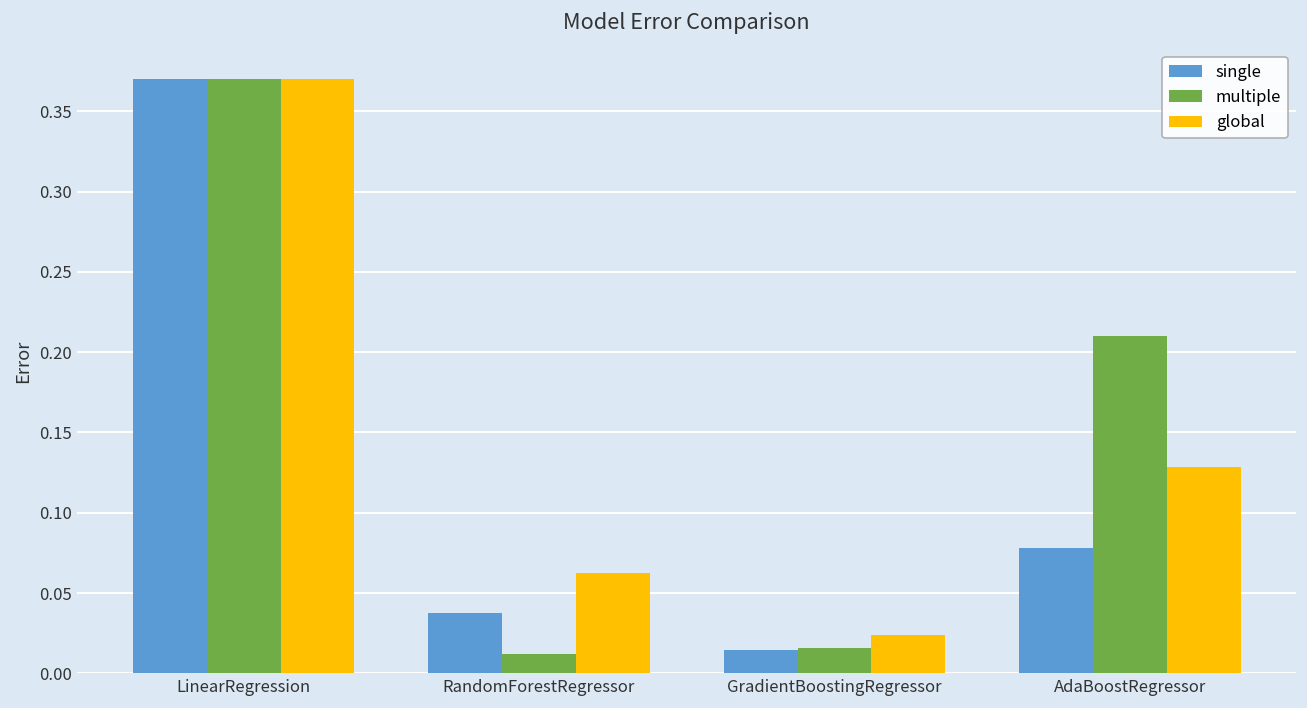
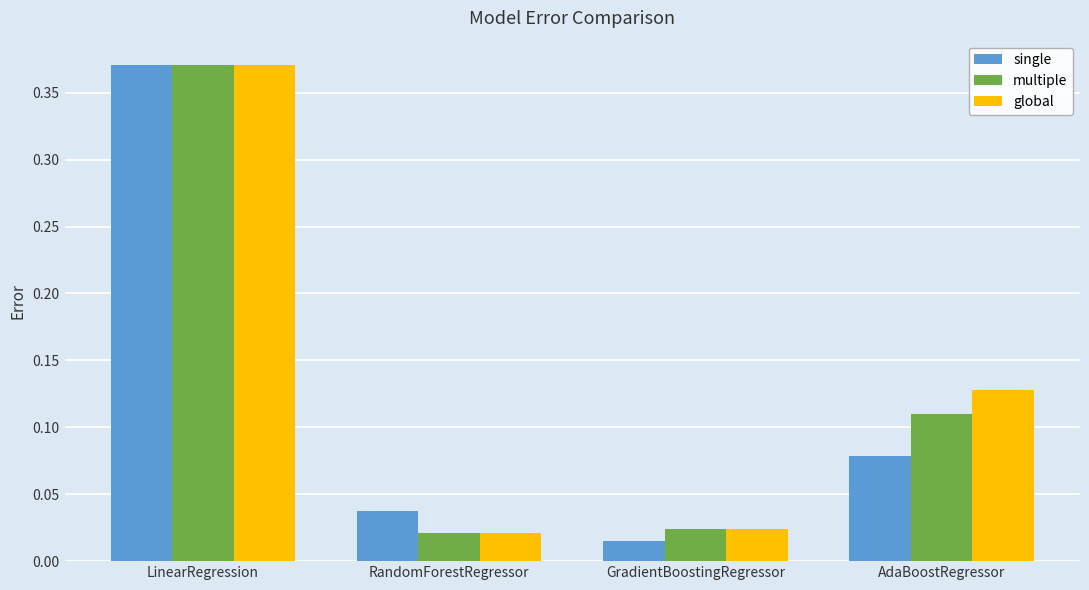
  {
    "single": {
      "LinearRegression": 0.370,
      "RandomForestRegressor": 0.038,
      "GradientBoostingRegressor": 0.015,
      "AdaBoostRegressor": 0.078
    },
    "multiple": {
      "LinearRegression": 0.370,
-     "RandomForestRegressor": 0.012,
-     "GradientBoostingRegressor": 0.016,
-     "AdaBoostRegressor": 0.210
+     "RandomForestRegressor": 0.021,
+     "GradientBoostingRegressor": 0.024,
+     "AdaBoostRegressor": 0.110
    },
    "global": {
      "LinearRegression": 0.370,
-     "RandomForestRegressor": 0.062,
+     "RandomForestRegressor": 0.021,
      "GradientBoostingRegressor": 0.024,
      "AdaBoostRegressor": 0.128
    }
  }
